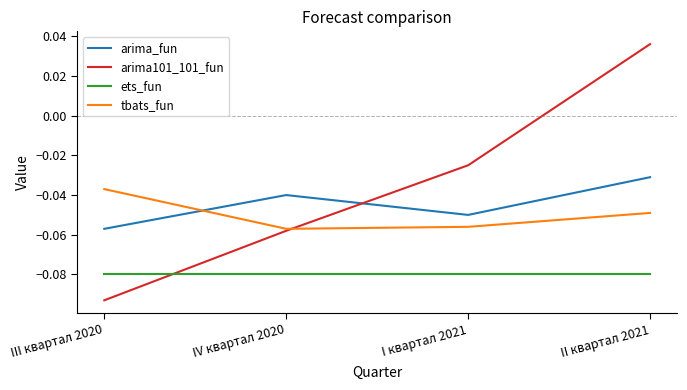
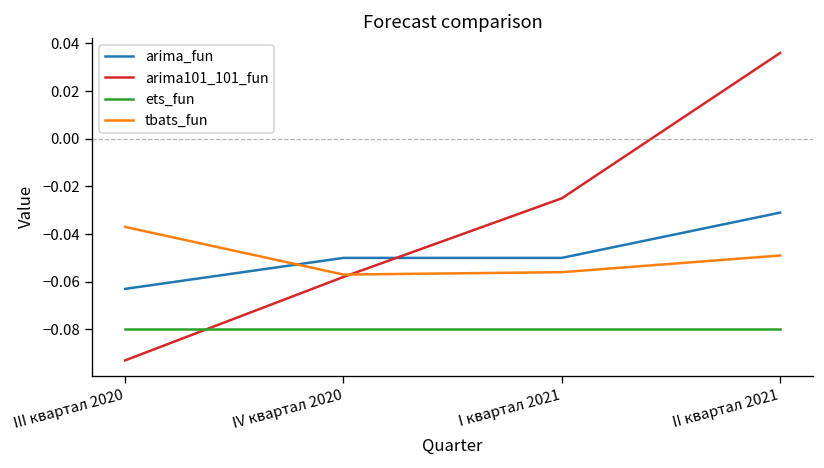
  {
    "arima_fun": {
-     "III квартал 2020": -0.057,
-     "IV квартал 2020": -0.04,
+     "III квартал 2020": -0.063,
+     "IV квартал 2020": -0.05,
      "I квартал 2021": -0.050,
      "II квартал 2021": -0.031
    },
    "arima101_101_fun": {
      "III квартал 2020": -0.093,
      "I квартал 2021": -0.025,
      "II квартал 2021": 0.036
    },
    "ets_fun": {
      "III квартал 2020": -0.080,
      "IV квартал 2020": -0.080,
      "I квартал 2021": -0.080,
      "II квартал 2021": -0.080
    },
    "tbats_fun": {
      "III квартал 2020": -0.037,
      "I квартал 2021": -0.056,
      "II квартал 2021": -0.049
    }
  }
